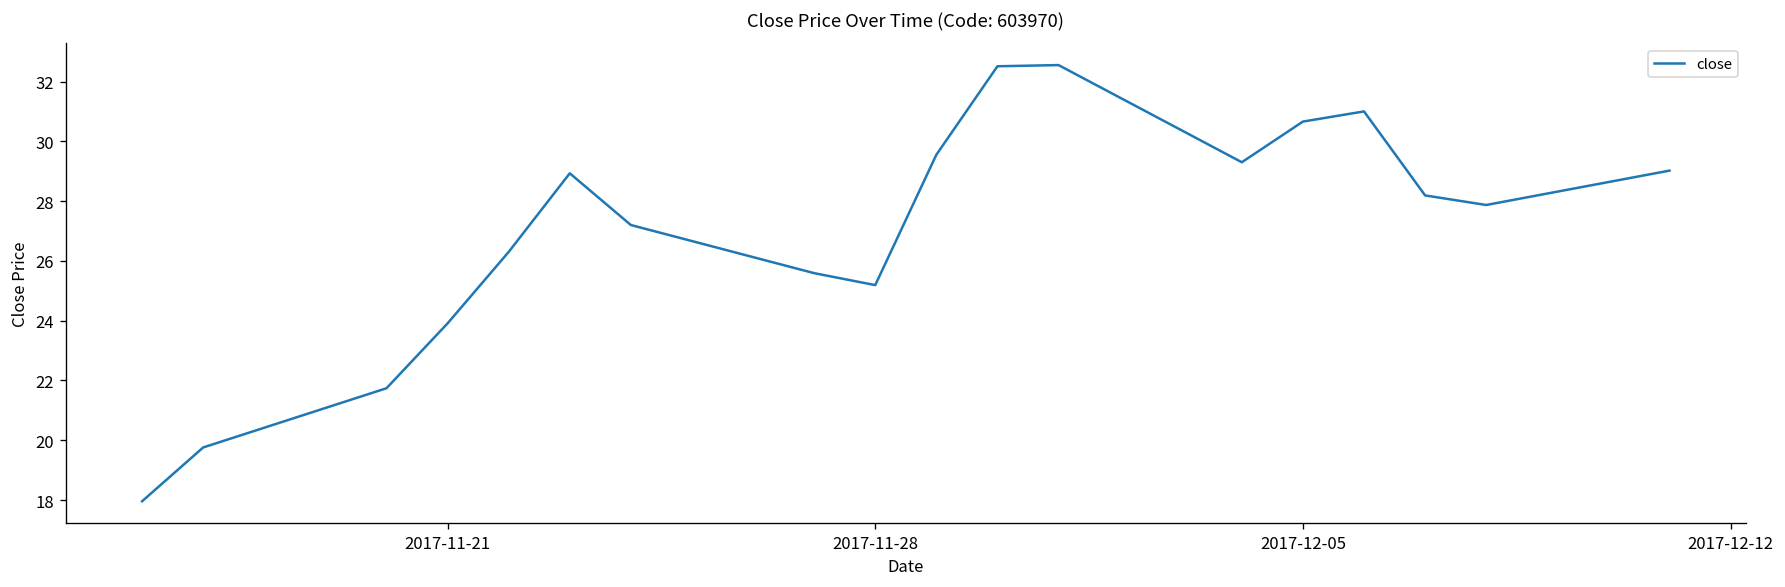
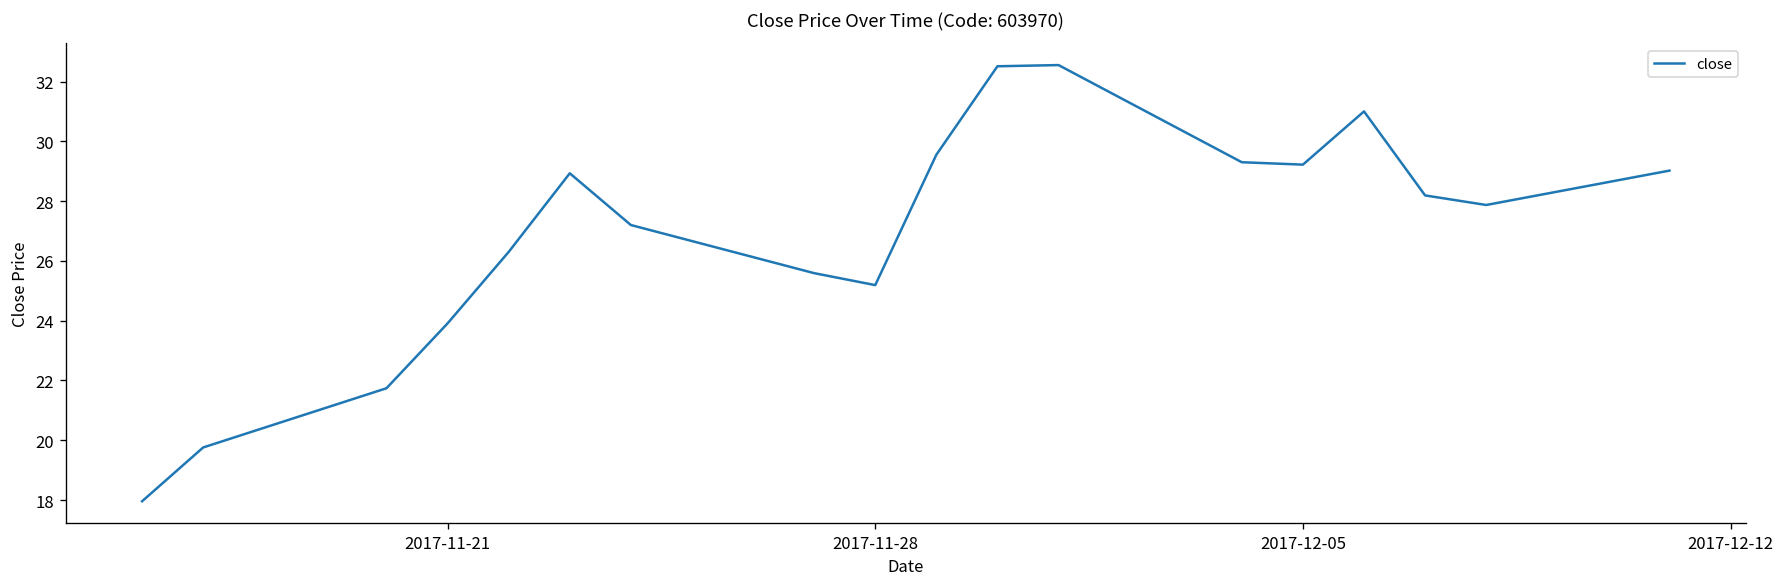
  {
    "2017-11-21": 23.9,
    "2017-11-28": 25.2,
-   "2017-12-05": 30.7
+   "2017-12-05": 29.2
  }
